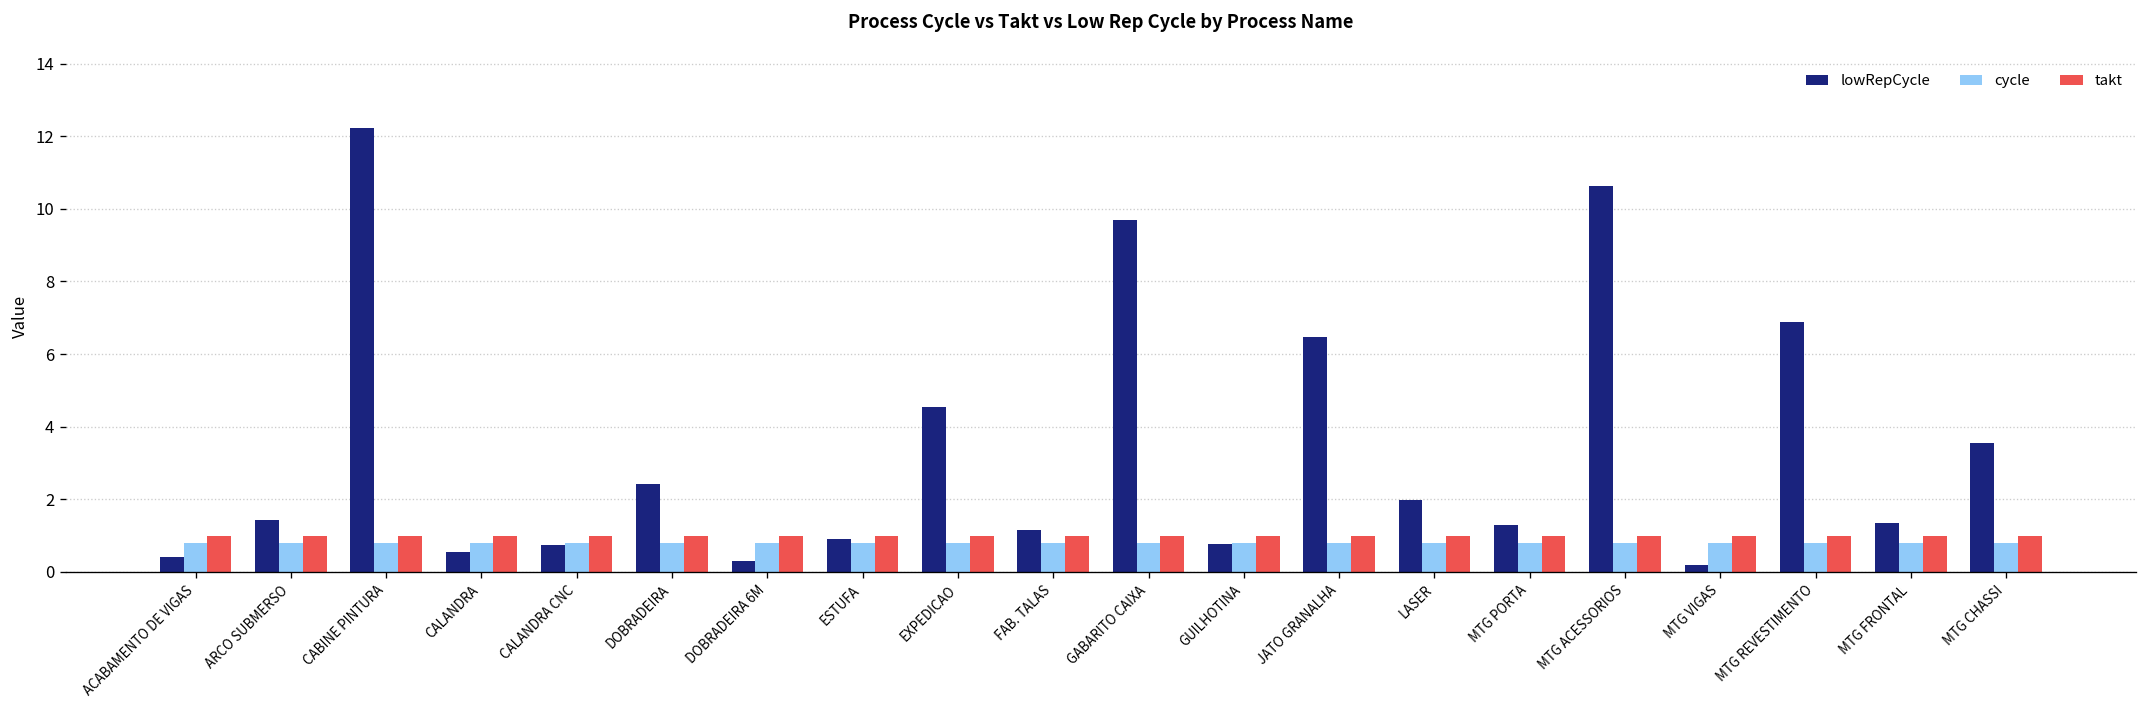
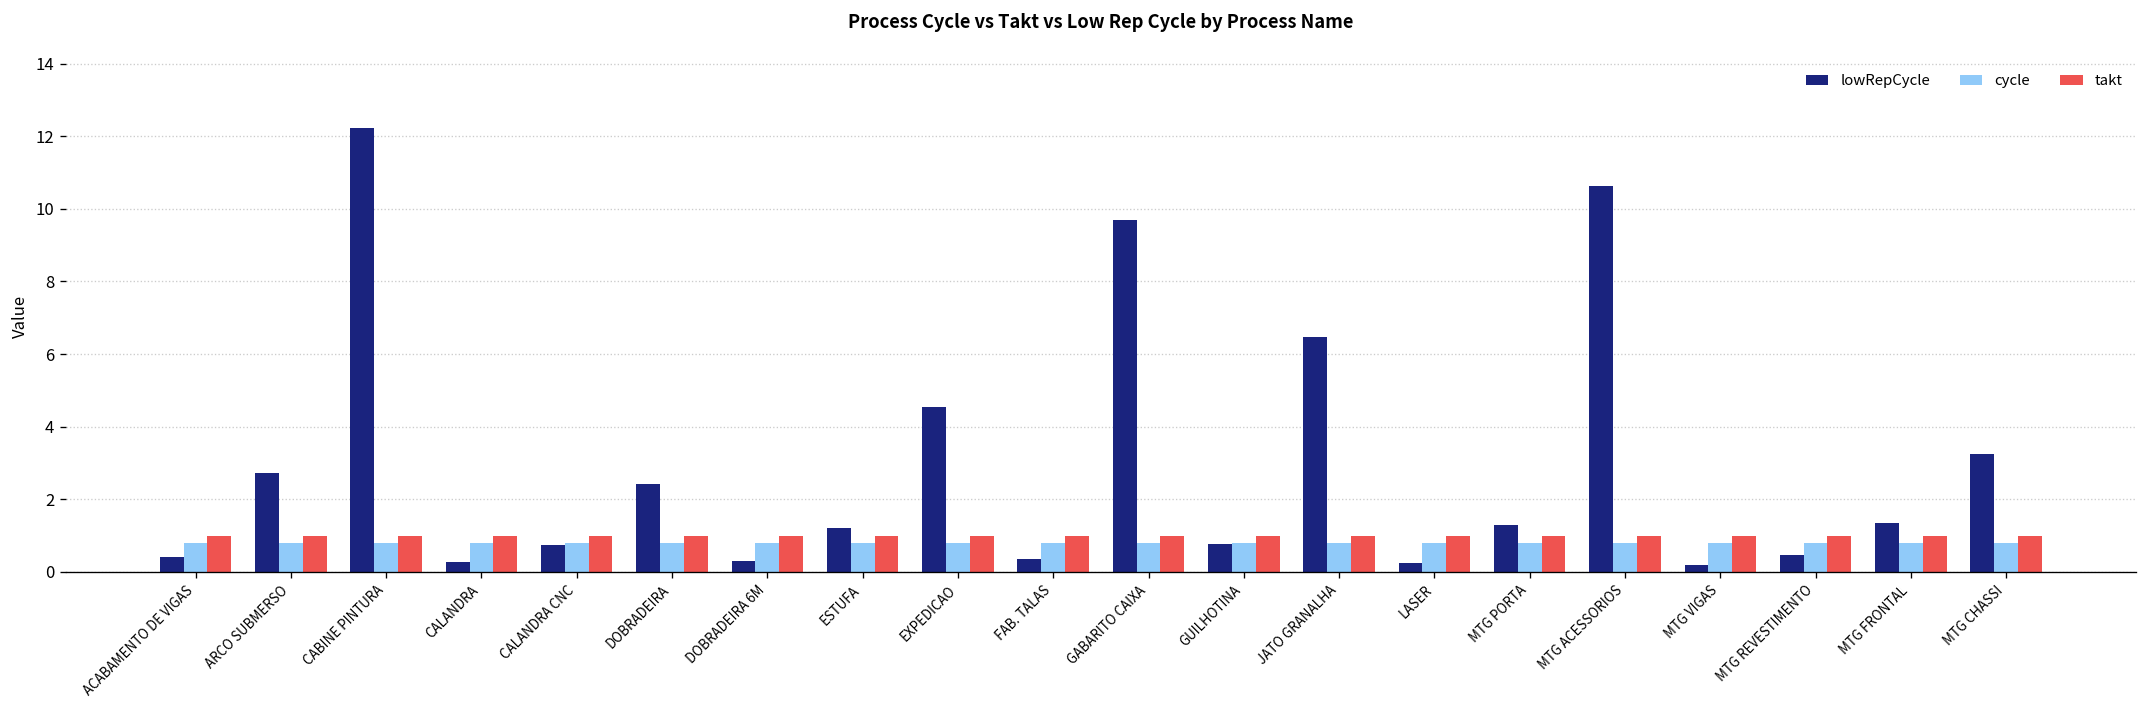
  {
    "lowRepCycle": {
      "ACABAMENTO DE VIGAS": 0.4,
-     "ARCO SUBMERSO": 1.4,
+     "ARCO SUBMERSO": 2.7,
      "CABINE PINTURA": 12.2,
-     "CALANDRA": 0.6,
+     "CALANDRA": 0.3,
      "CALANDRA CNC": 0.7,
      "DOBRADEIRA": 2.4,
      "DOBRADEIRA 6M": 0.3,
-     "ESTUFA": 0.9,
+     "ESTUFA": 1.2,
      "EXPEDICAO": 4.5,
-     "FAB. TALAS": 1.1,
+     "FAB. TALAS": 0.4,
      "GABARITO CAIXA": 9.7,
      "GUILHOTINA": 0.8,
      "JATO GRANALHA": 6.5,
-     "LASER": 2.0,
+     "LASER": 0.2,
      "MTG PORTA": 1.3,
      "MTG ACESSORIOS": 10.6,
      "MTG VIGAS": 0.2,
-     "MTG REVESTIMENTO": 6.9,
+     "MTG REVESTIMENTO": 0.5,
      "MTG FRONTAL": 1.3,
-     "MTG CHASSI": 3.5
+     "MTG CHASSI": 3.2
    },
    "cycle": {
      "ACABAMENTO DE VIGAS": 0.8,
      "ARCO SUBMERSO": 0.8,
      "CABINE PINTURA": 0.8,
      "CALANDRA": 0.8,
      "CALANDRA CNC": 0.8,
      "DOBRADEIRA": 0.8,
      "DOBRADEIRA 6M": 0.8,
      "ESTUFA": 0.8,
      "EXPEDICAO": 0.8,
      "FAB. TALAS": 0.8,
      "GABARITO CAIXA": 0.8,
      "GUILHOTINA": 0.8,
      "JATO GRANALHA": 0.8,
      "LASER": 0.8,
      "MTG PORTA": 0.8,
      "MTG ACESSORIOS": 0.8,
      "MTG VIGAS": 0.8,
      "MTG REVESTIMENTO": 0.8,
      "MTG FRONTAL": 0.8,
      "MTG CHASSI": 0.8
    },
    "takt": {
      "ACABAMENTO DE VIGAS": 1.0,
      "ARCO SUBMERSO": 1.0,
      "CABINE PINTURA": 1.0,
      "CALANDRA": 1.0,
      "CALANDRA CNC": 1.0,
      "DOBRADEIRA": 1.0,
      "DOBRADEIRA 6M": 1.0,
      "ESTUFA": 1.0,
      "EXPEDICAO": 1.0,
      "FAB. TALAS": 1.0,
      "GABARITO CAIXA": 1.0,
      "GUILHOTINA": 1.0,
      "JATO GRANALHA": 1.0,
      "LASER": 1.0,
      "MTG PORTA": 1.0,
      "MTG ACESSORIOS": 1.0,
      "MTG VIGAS": 1.0,
      "MTG REVESTIMENTO": 1.0,
      "MTG FRONTAL": 1.0,
      "MTG CHASSI": 1.0
    }
  }
